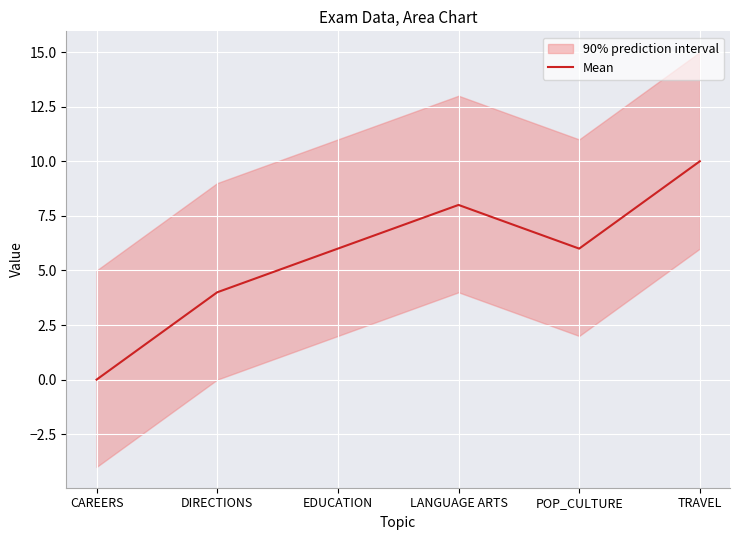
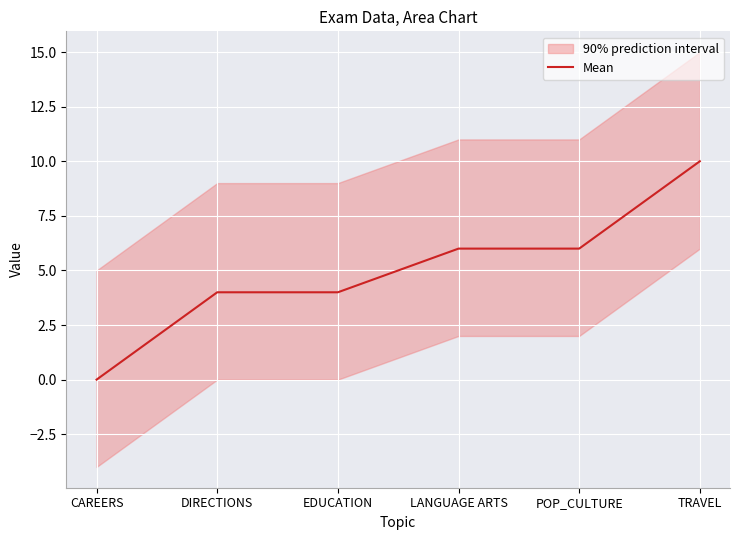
  {
    "Mean": {
      "CAREERS": 0.0,
      "DIRECTIONS": 4.0,
-     "EDUCATION": 6.0,
-     "LANGUAGE ARTS": 8.0,
+     "EDUCATION": 4.0,
+     "LANGUAGE ARTS": 6.0,
      "POP_CULTURE": 6.0,
      "TRAVEL": 10.0
    },
    "90% prediction interval": {
      "DIRECTIONS": 9.0
    }
  }
